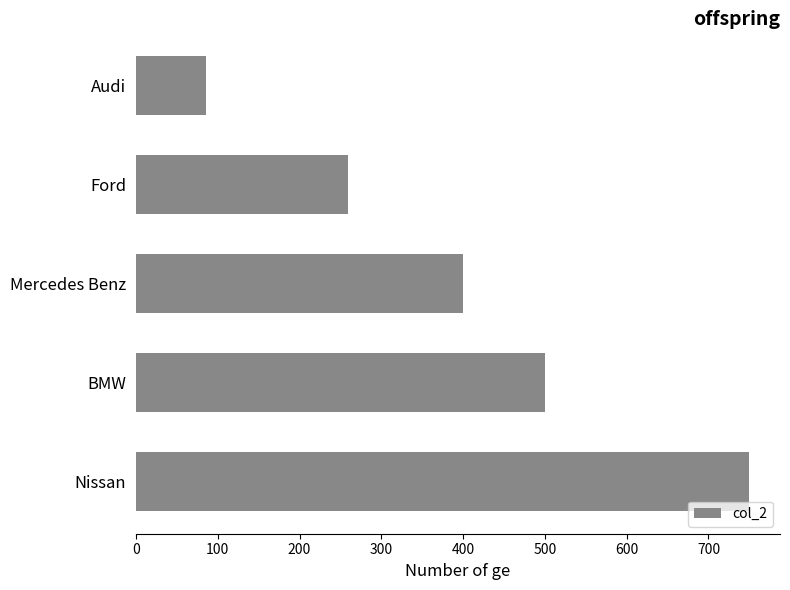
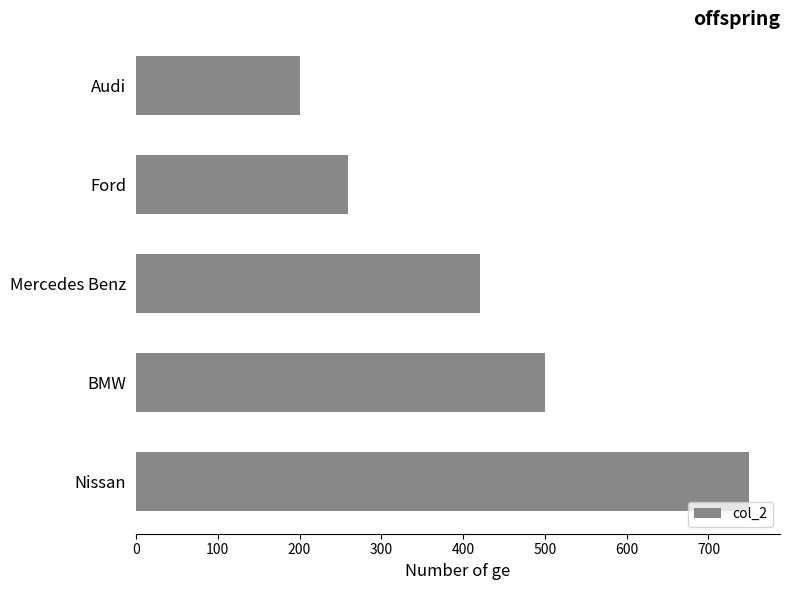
  {
-   "Audi": 90,
+   "Audi": 200,
    "Ford": 260,
-   "Mercedes Benz": 400,
+   "Mercedes Benz": 420,
    "BMW": 500,
    "Nissan": 750
  }
